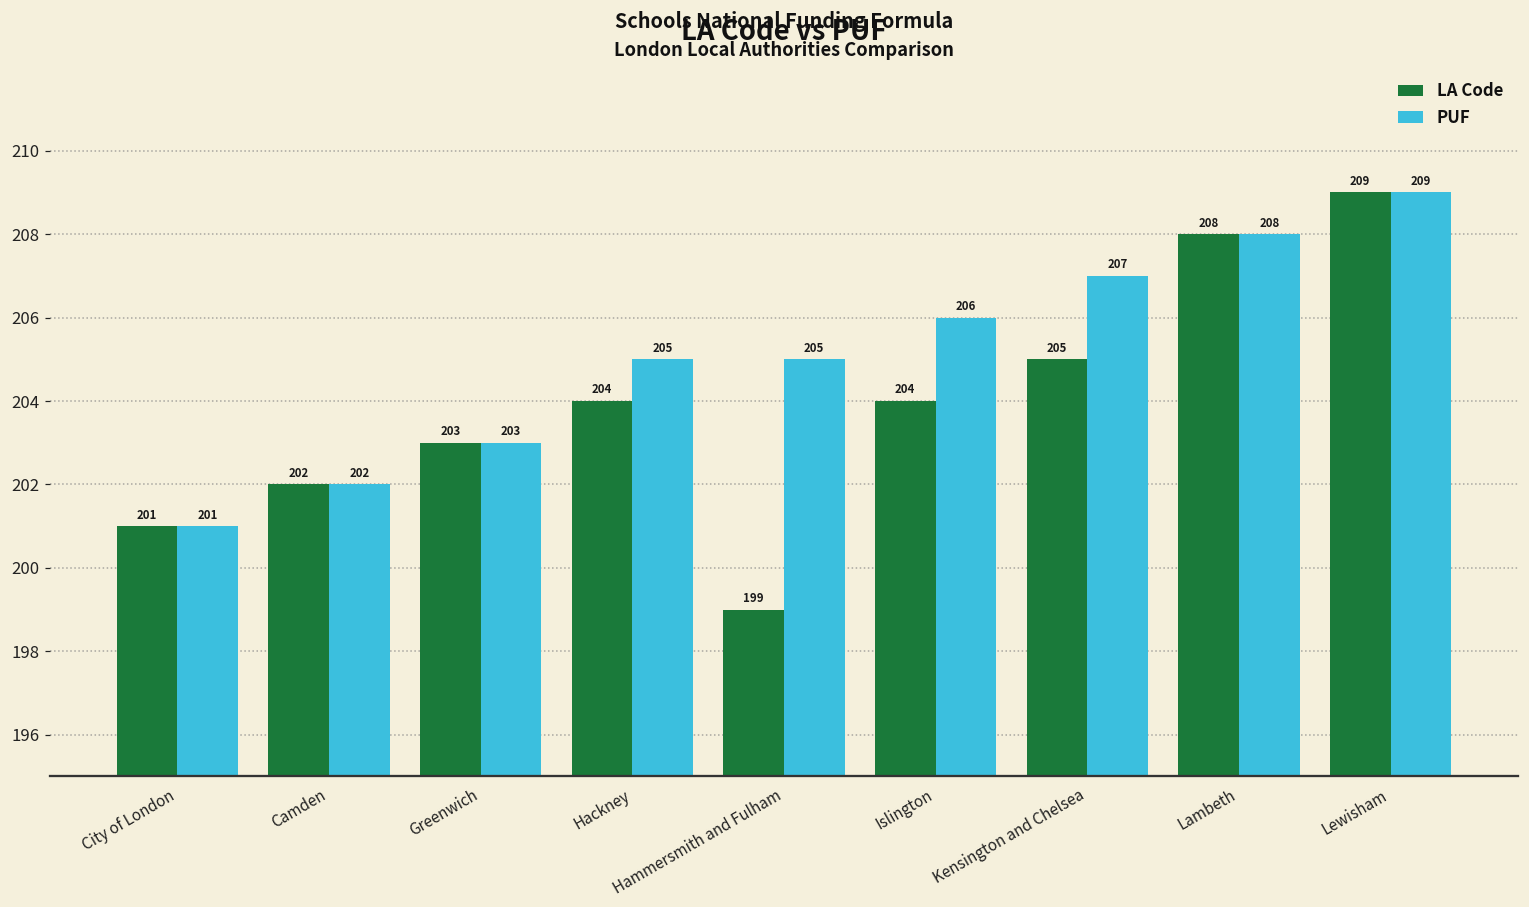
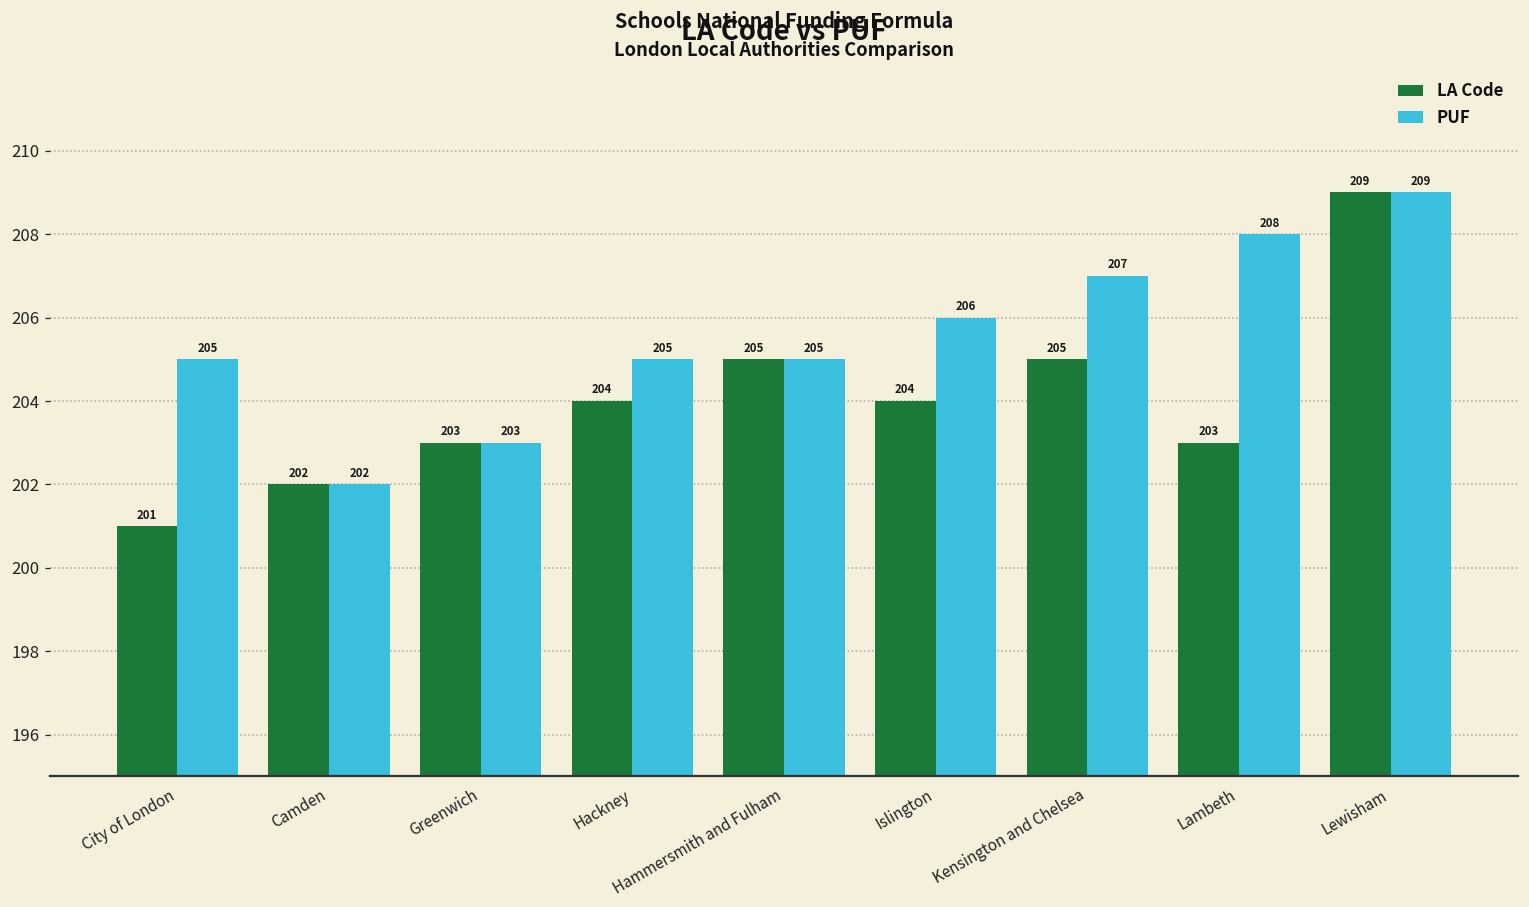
  {
    "LA Code": {
      "City of London": 201,
      "Camden": 202,
      "Greenwich": 203,
      "Hackney": 204,
-     "Hammersmith and Fulham": 199,
+     "Hammersmith and Fulham": 205,
      "Islington": 204,
      "Kensington and Chelsea": 205,
-     "Lambeth": 208,
+     "Lambeth": 203,
      "Lewisham": 209
    },
    "PUF": {
-     "City of London": 201,
+     "City of London": 205,
      "Camden": 202,
      "Greenwich": 203,
      "Hackney": 205,
      "Hammersmith and Fulham": 205,
      "Islington": 206,
      "Kensington and Chelsea": 207,
      "Lambeth": 208,
      "Lewisham": 209
    }
  }
